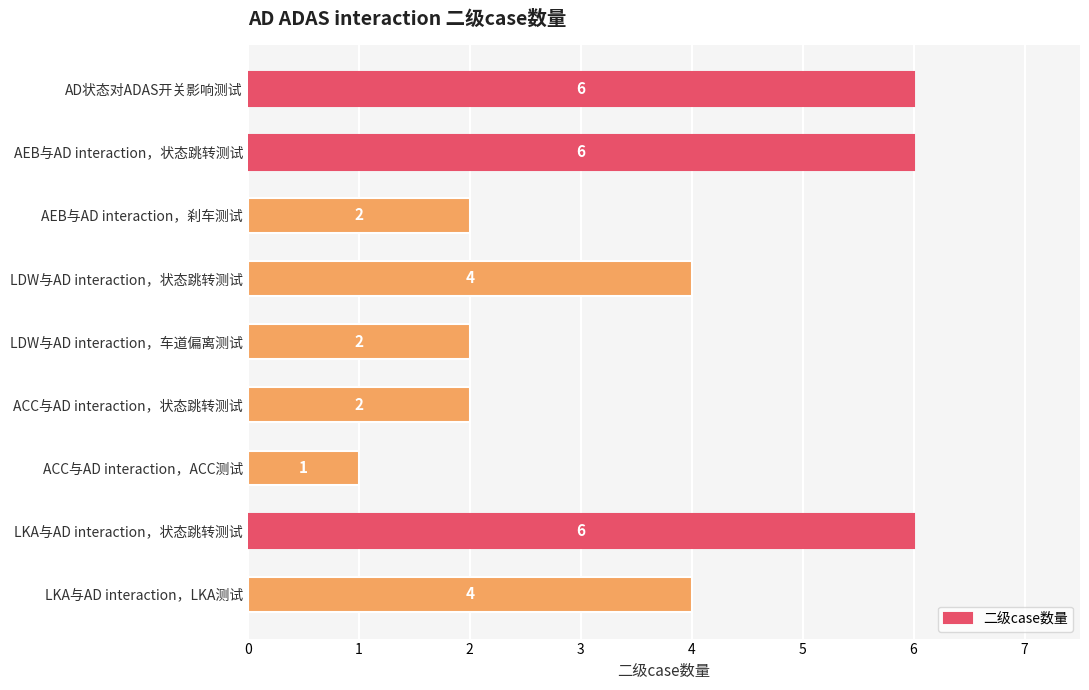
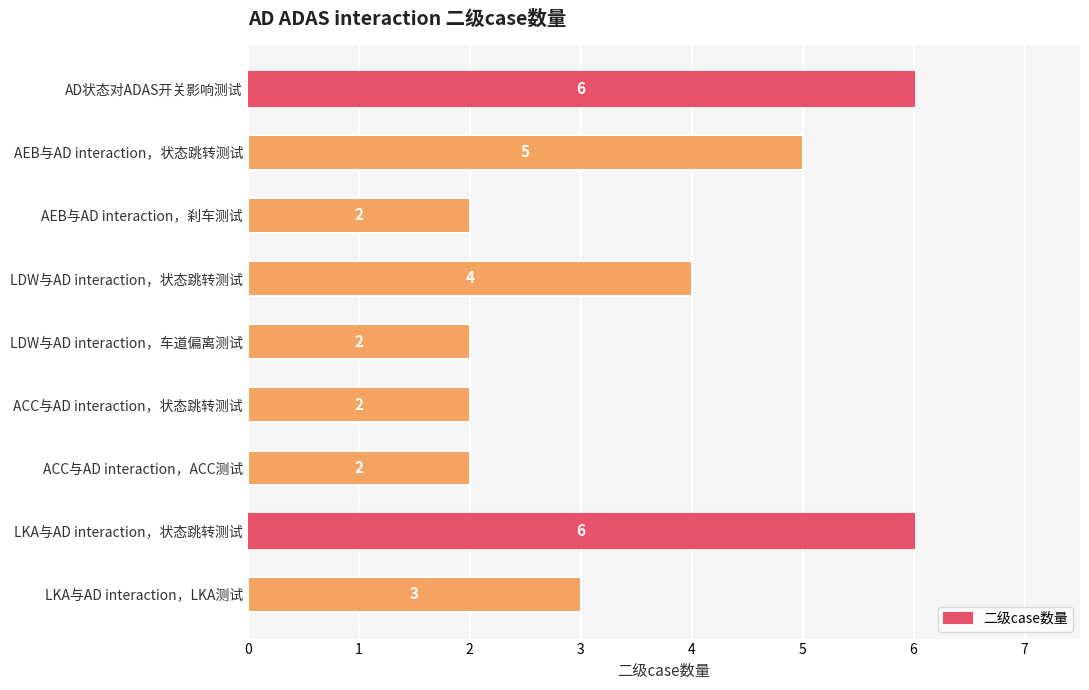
  {
    "AD状态对ADAS开关影响测试": 6,
-   "AEB与AD interaction，状态跳转测试": 6,
+   "AEB与AD interaction，状态跳转测试": 5,
    "AEB与AD interaction，刹车测试": 2,
    "LDW与AD interaction，状态跳转测试": 4,
    "LDW与AD interaction，车道偏离测试": 2,
    "ACC与AD interaction，状态跳转测试": 2,
-   "ACC与AD interaction，ACC测试": 1,
+   "ACC与AD interaction，ACC测试": 2,
    "LKA与AD interaction，状态跳转测试": 6,
-   "LKA与AD interaction，LKA测试": 4
+   "LKA与AD interaction，LKA测试": 3
  }
